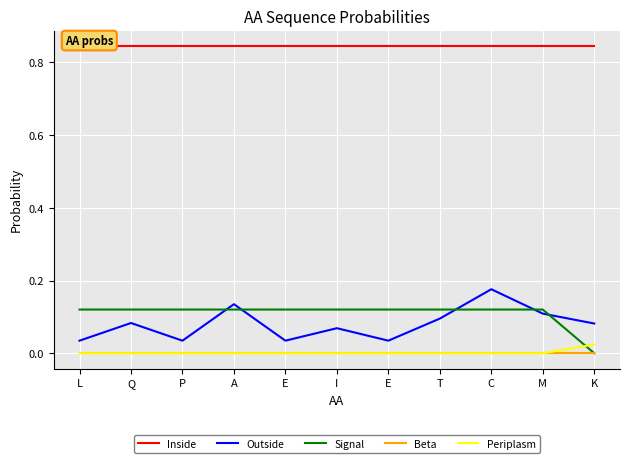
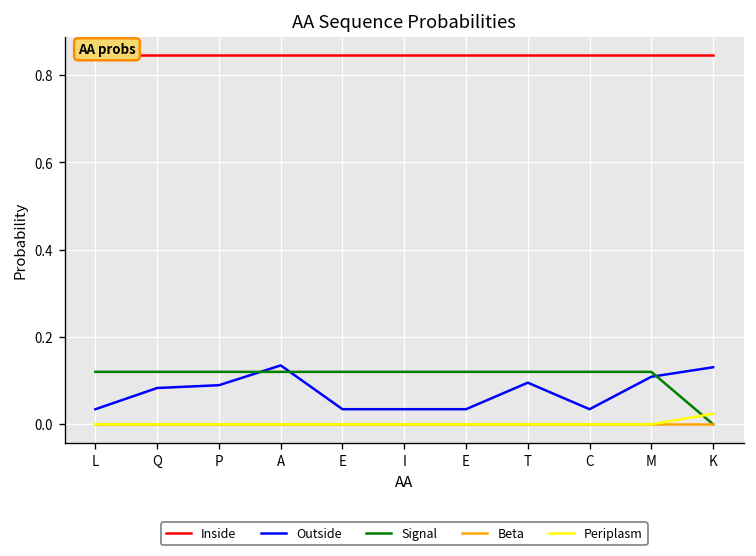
  {
    "Inside": {
      "Q": 0.85,
      "P": 0.85,
      "A": 0.85,
      "I": 0.85,
      "T": 0.85,
      "C": 0.85,
      "M": 0.85,
      "K": 0.85
    },
    "Outside": {
      "L": 0.03,
      "Q": 0.08,
-     "P": 0.03,
+     "P": 0.09,
      "A": 0.13,
-     "I": 0.07,
+     "I": 0.03,
      "T": 0.10,
-     "C": 0.18,
+     "C": 0.03,
      "M": 0.11,
-     "K": 0.08
+     "K": 0.13
    },
    "Signal": {
      "L": 0.12,
      "Q": 0.12,
      "P": 0.12,
      "A": 0.12,
      "I": 0.12,
      "T": 0.12,
      "C": 0.12,
      "M": 0.12
    },
    "Periplasm": {
      "K": 0.02
    }
  }
